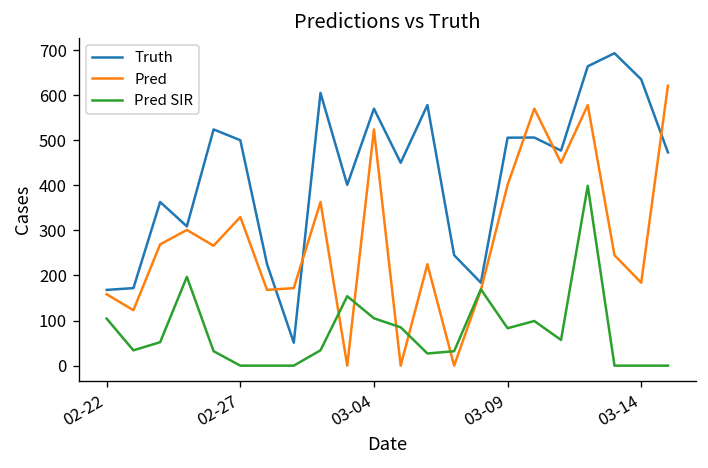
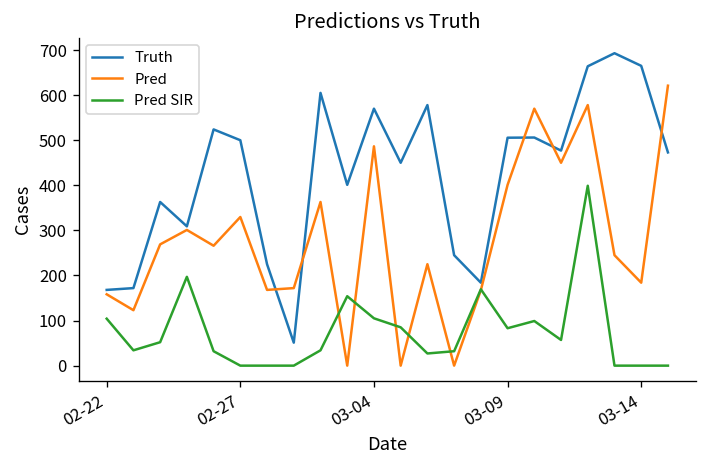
  {
    "Truth": {
      "02-22": 170,
      "02-27": 500,
      "03-04": 570,
      "03-09": 510,
-     "03-14": 640
+     "03-14": 670
    },
    "Pred": {
      "02-22": 160,
      "02-27": 330,
-     "03-04": 520,
+     "03-04": 490,
      "03-09": 400,
      "03-14": 180
    },
    "Pred SIR": {
      "02-22": 100,
      "02-27": 0,
      "03-04": 110,
      "03-09": 80,
      "03-14": 0
    }
  }
